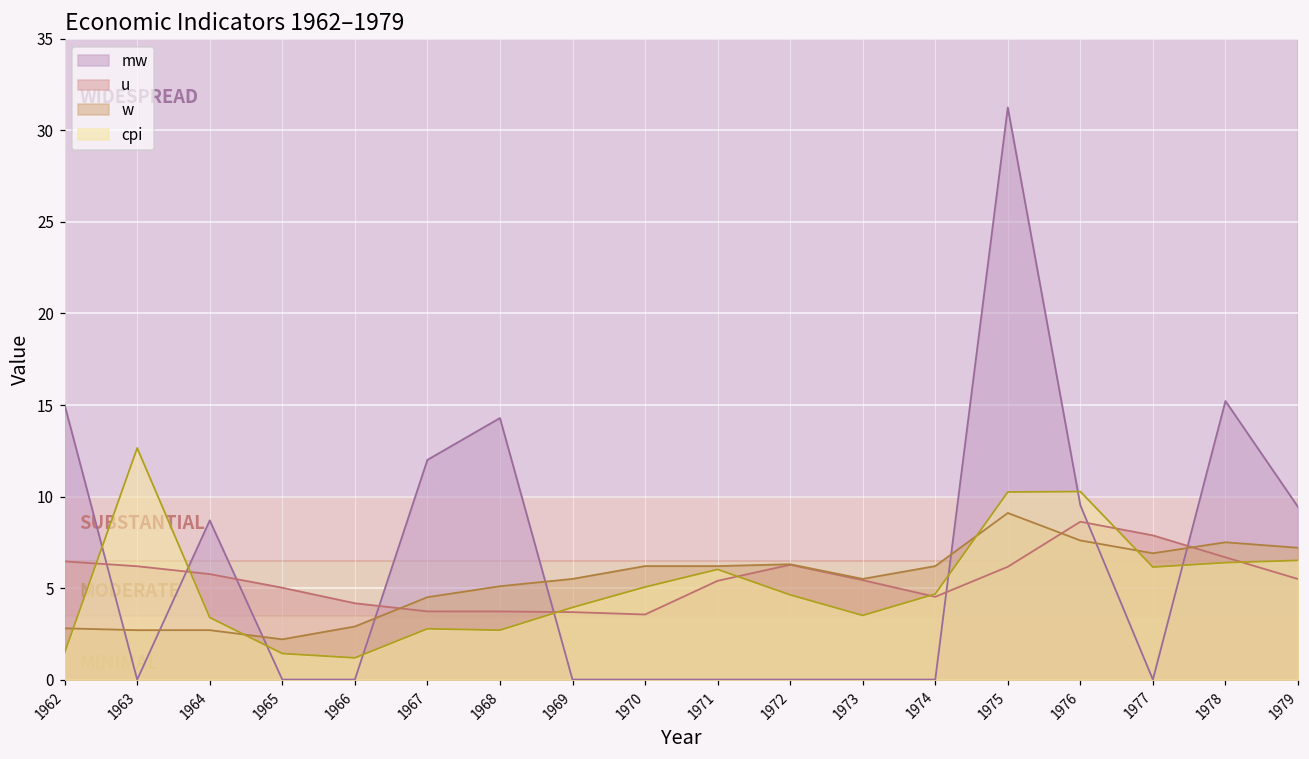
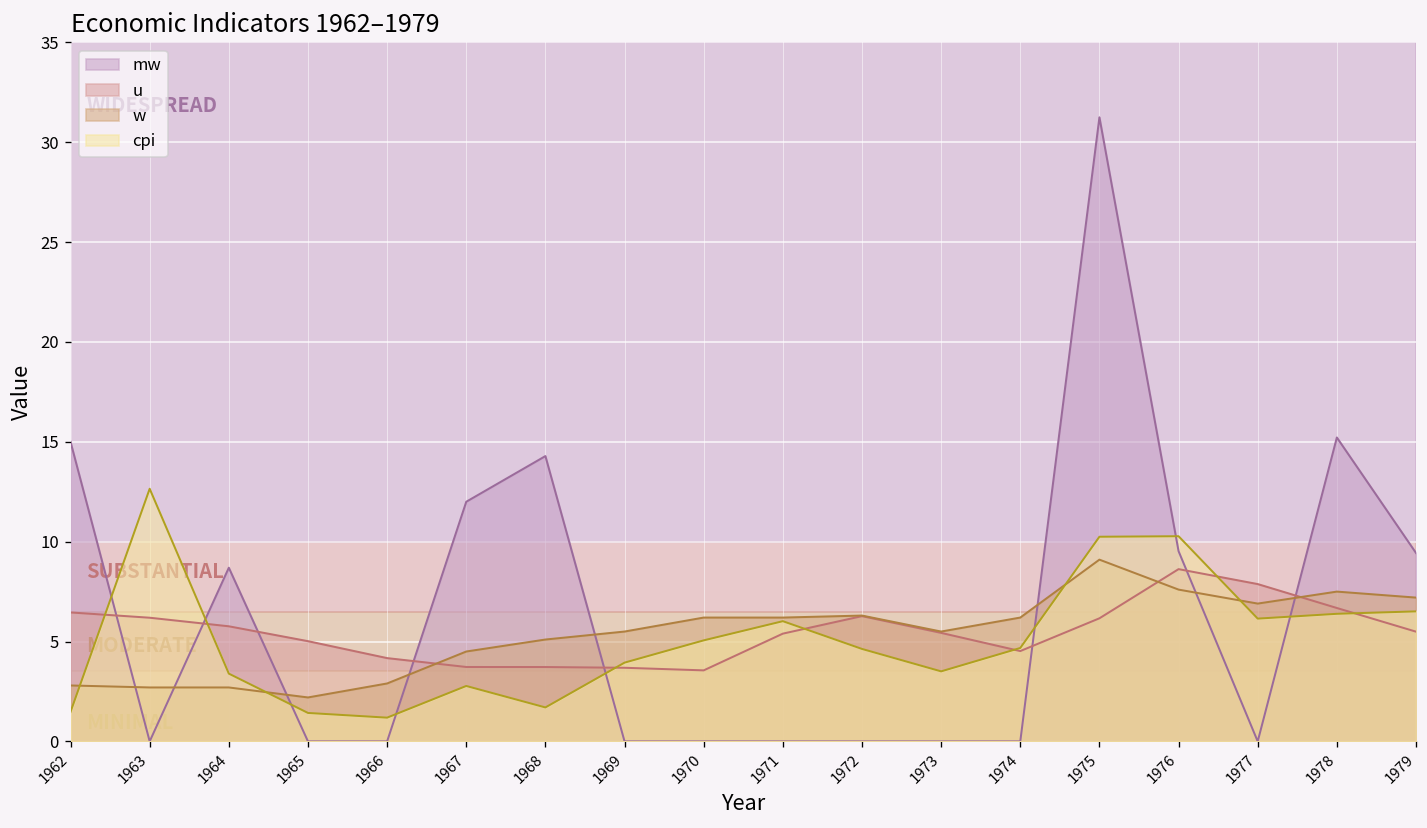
  {
    "cpi": {
      "1962": 1.5,
      "1963": 12.7,
      "1964": 3.4,
      "1965": 1.4,
      "1966": 1.2,
      "1967": 2.8,
-     "1968": 2.7,
+     "1968": 1.7,
      "1969": 3.9,
      "1970": 5.1,
      "1971": 6.0,
      "1972": 4.6,
      "1973": 3.5,
      "1974": 4.7,
      "1975": 10.2,
      "1976": 10.3,
      "1977": 6.1,
      "1978": 6.4,
      "1979": 6.5
    }
  }
